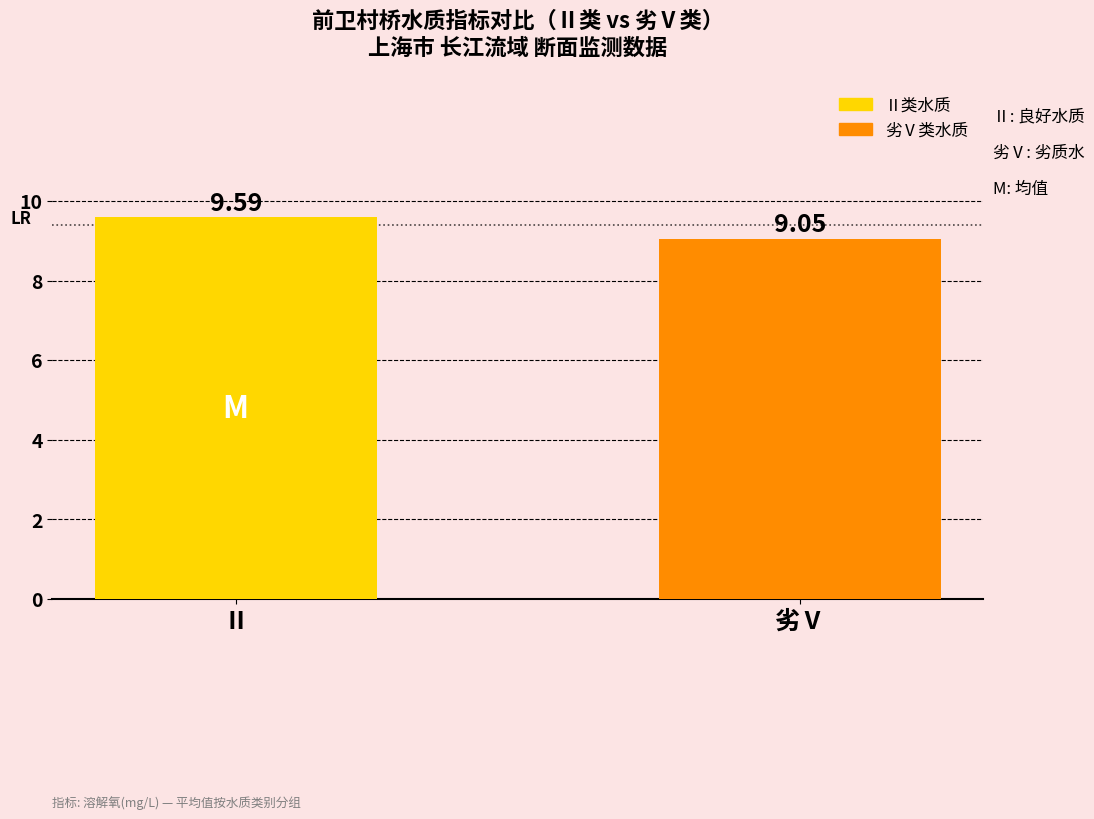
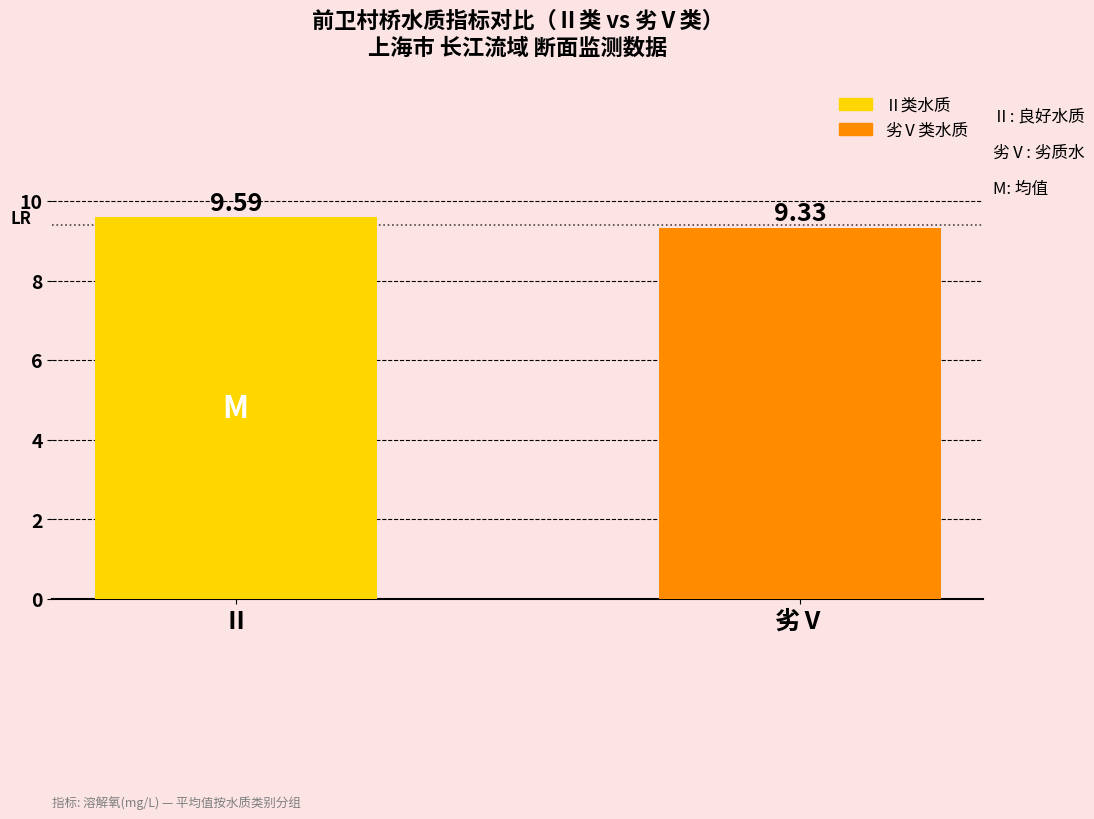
  {
    "Ⅱ": 9.59,
-   "劣Ⅴ": 9.05
+   "劣Ⅴ": 9.33
  }
